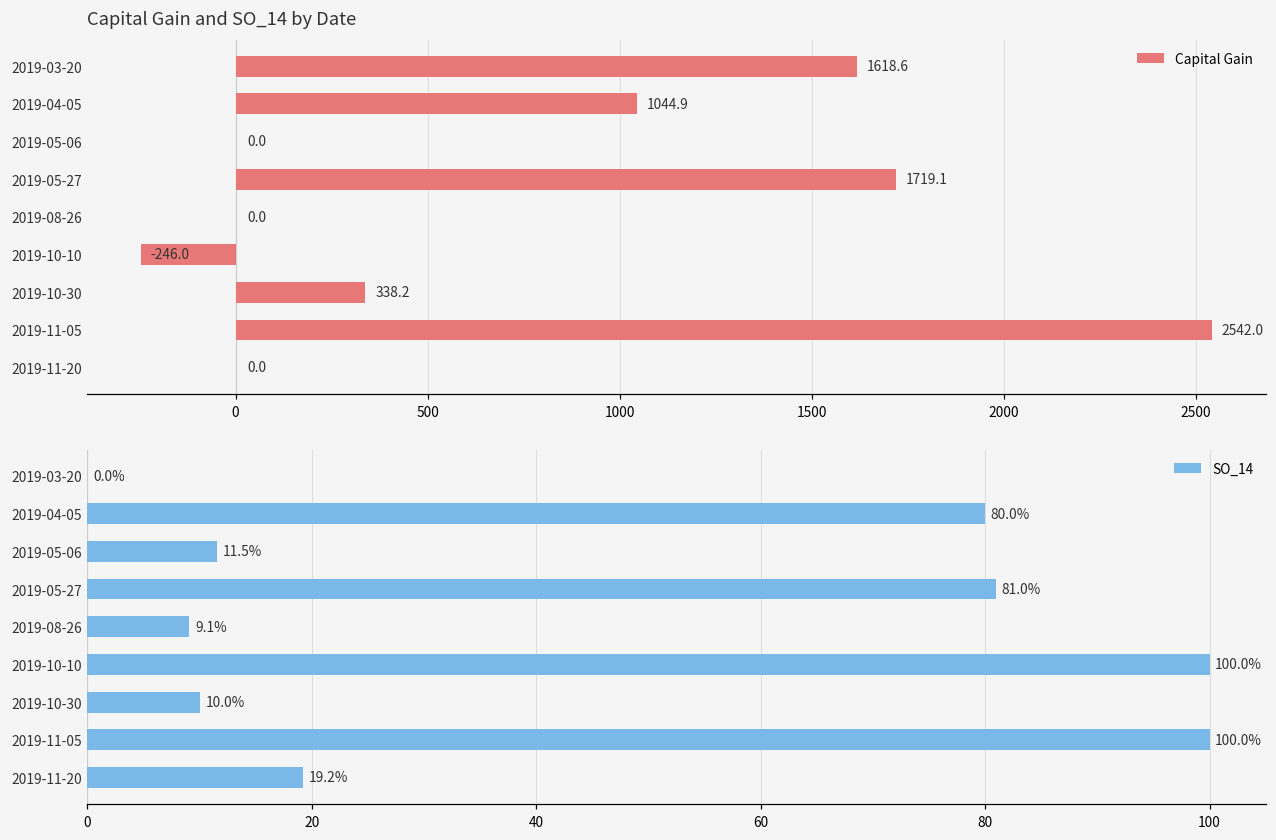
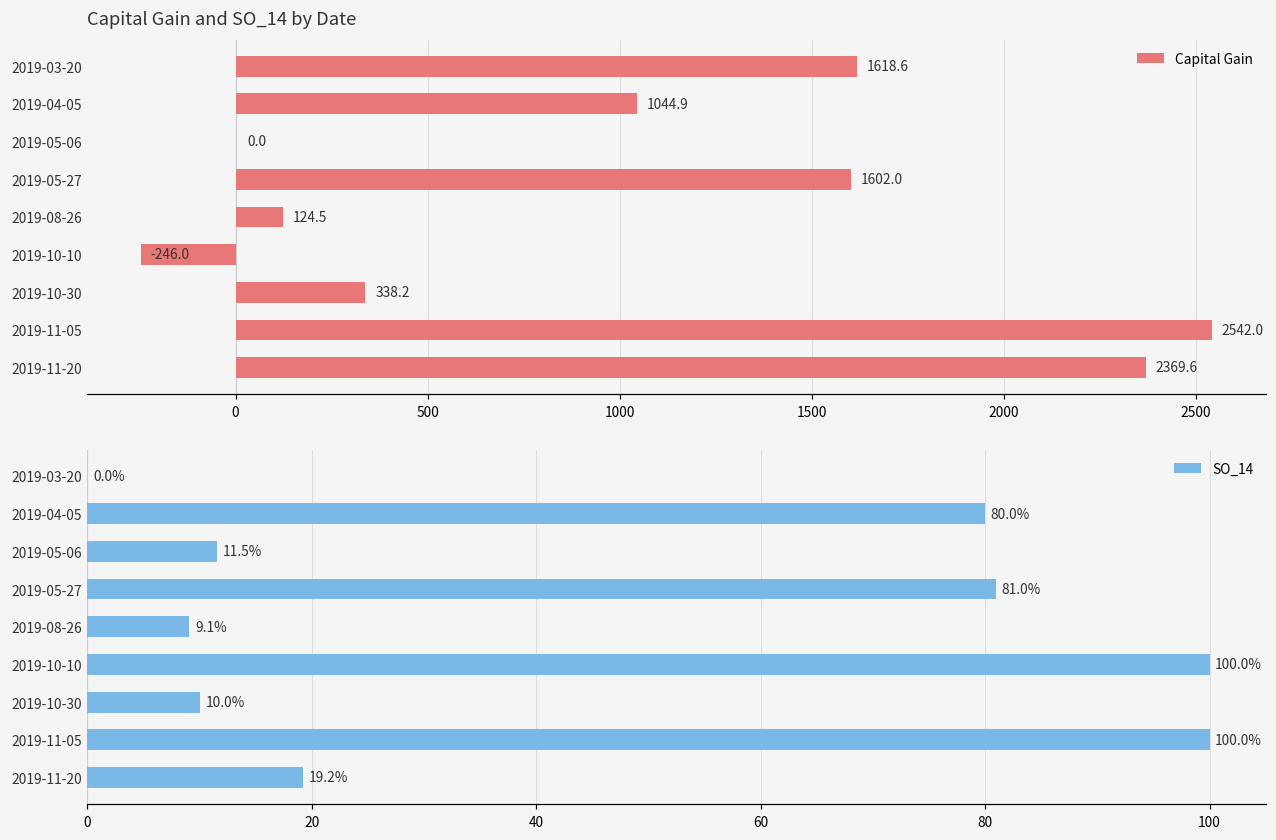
  {
    "Capital Gain and SO_14 by Date": {
      "2019-03-20": 1618.6,
      "2019-04-05": 1044.9,
      "2019-05-06": 0.0,
-     "2019-05-27": 1719.1,
-     "2019-08-26": 0.0,
+     "2019-05-27": 1602.0,
+     "2019-08-26": 124.5,
      "2019-10-10": -246.0,
      "2019-10-30": 338.2,
      "2019-11-05": 2542.0,
-     "2019-11-20": 0.0
+     "2019-11-20": 2369.6
    }
  }
